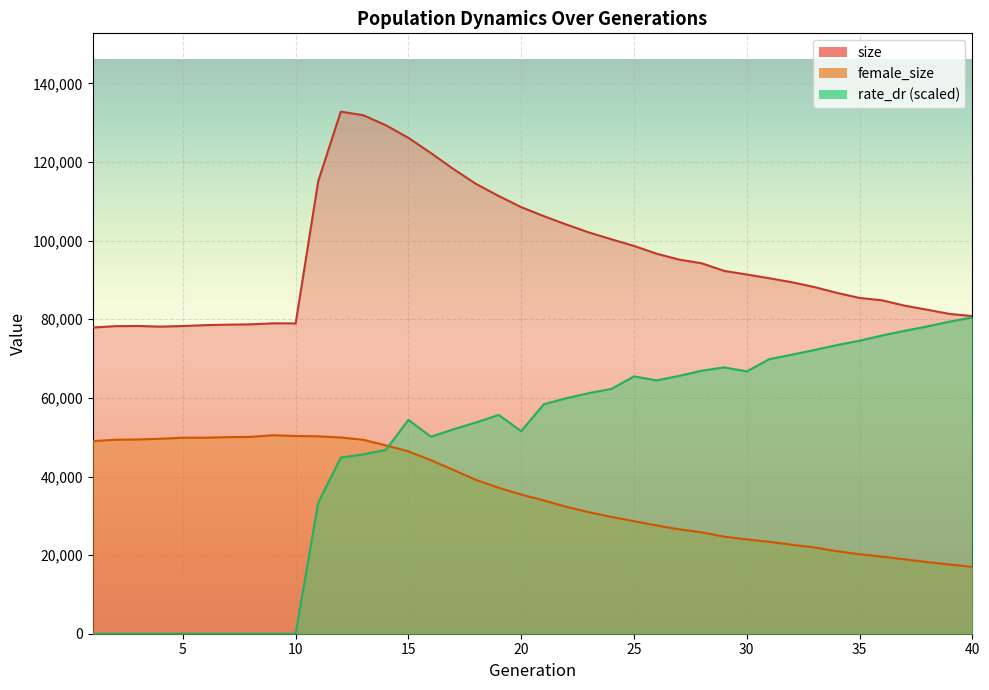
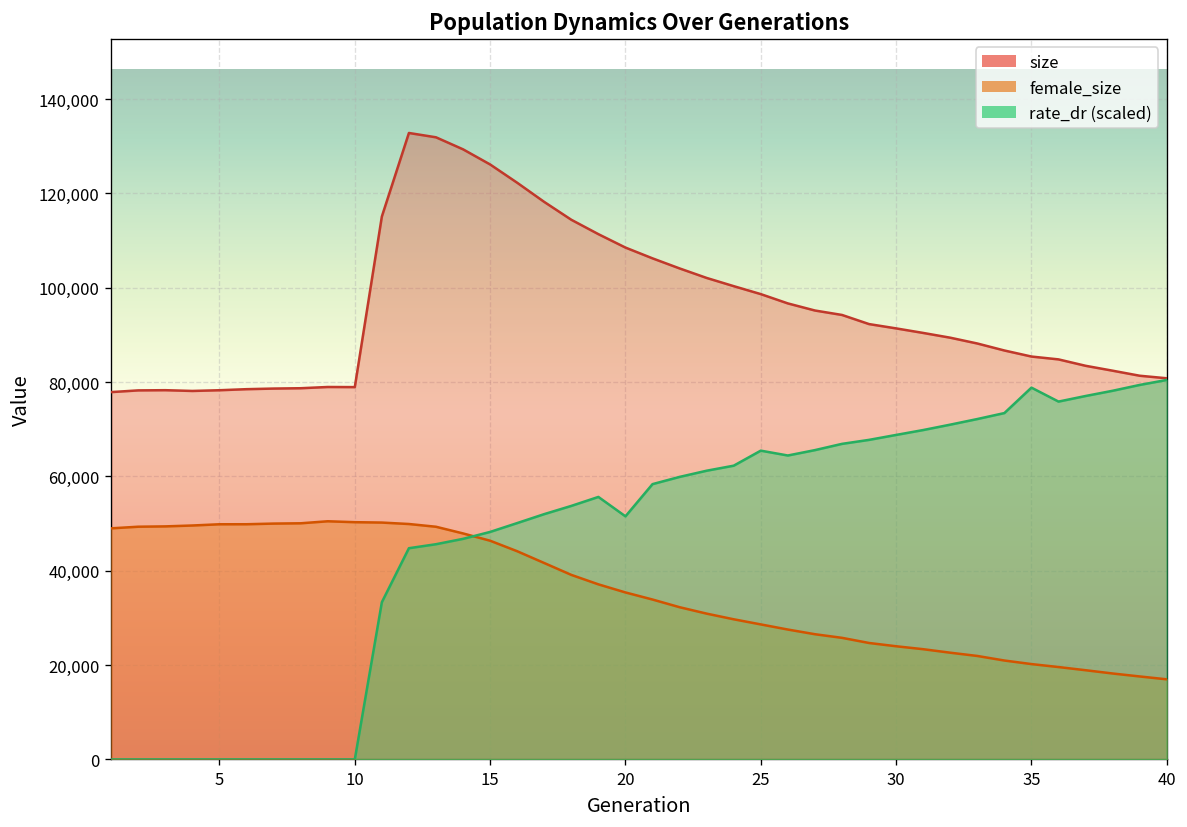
  {
    "rate_dr (scaled)": {
      "5": "0",
      "10": "0",
-     "15": "54,000",
+     "15": "48,000",
      "20": "52,000",
      "25": "65,000",
-     "30": "67,000",
-     "35": "75,000"
+     "30": "69,000",
+     "35": "79,000"
    }
  }
